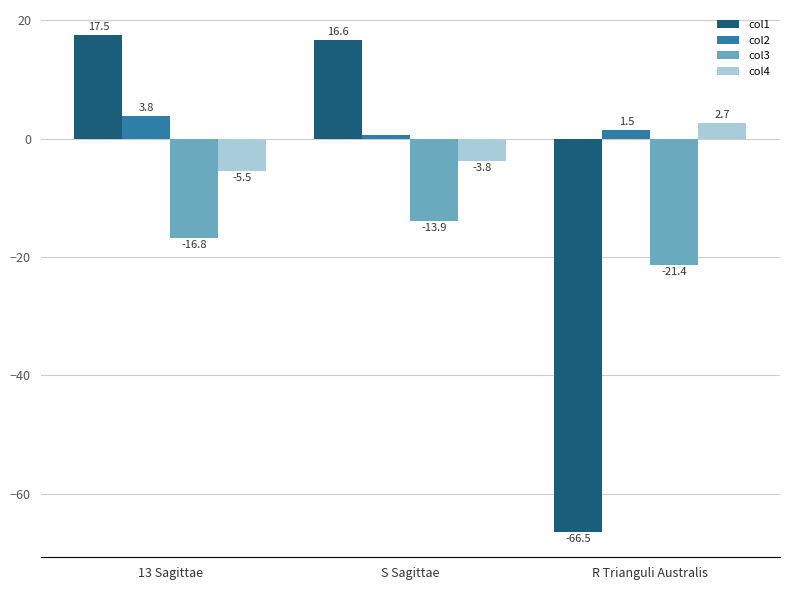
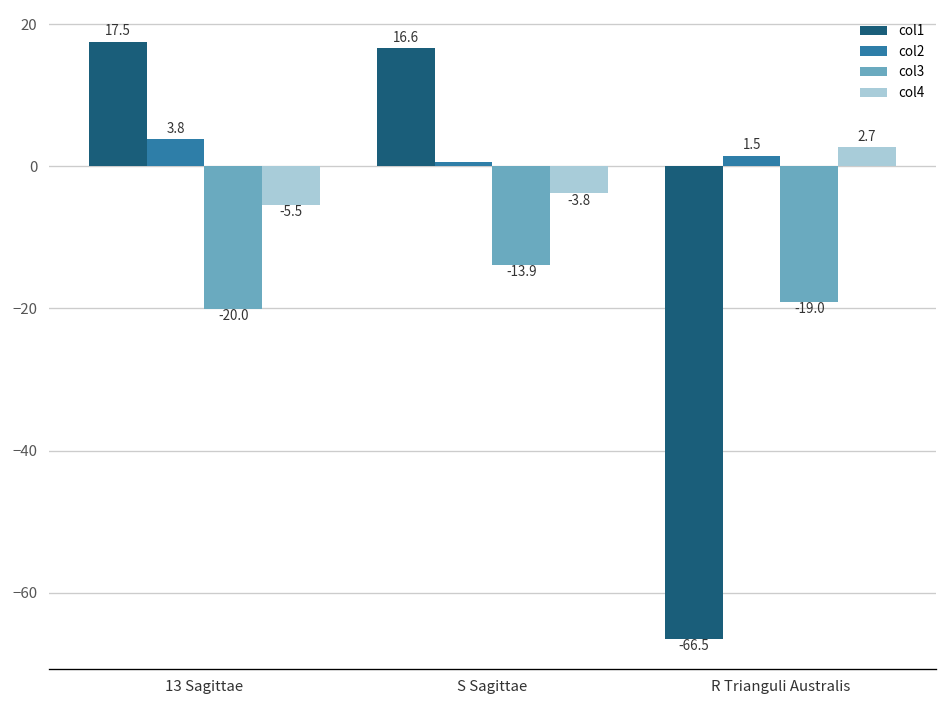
  {
    "col3": {
-     "13 Sagittae": -16.8,
+     "13 Sagittae": -20.0,
      "S Sagittae": -13.9,
-     "R Trianguli Australis": -21.4
+     "R Trianguli Australis": -19.0
    },
    "col4": {
      "13 Sagittae": -5.5,
      "S Sagittae": -3.8,
      "R Trianguli Australis": 2.7
    }
  }
